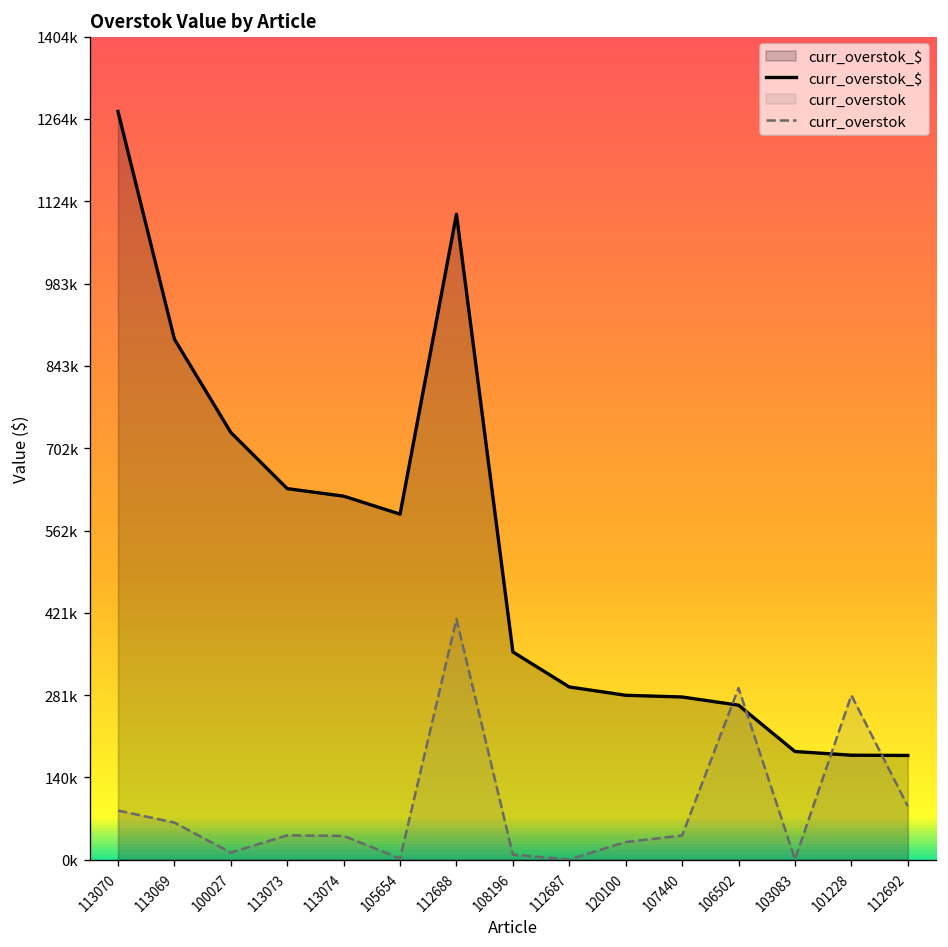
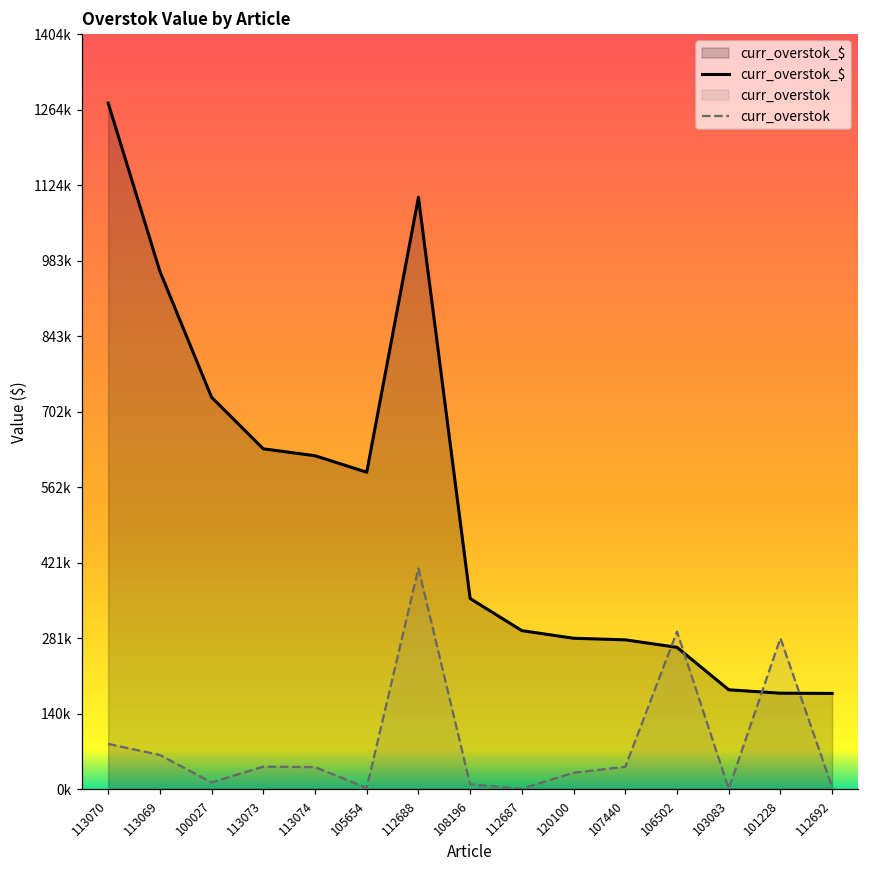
  {
    "curr_overstok_$": {
      "113070": 1280000,
-     "113069": 890000,
+     "113069": 960000,
      "100027": 730000,
      "113073": 630000,
      "113074": 620000,
      "105654": 590000,
      "112688": 1100000,
      "108196": 350000,
      "112687": 290000,
      "120100": 280000,
      "107440": 280000,
      "106502": 260000,
      "103083": 180000,
      "101228": 180000,
      "112692": 180000
    },
    "curr_overstok": {
      "113070": 80000,
      "113069": 60000,
      "100027": 10000,
      "113073": 40000,
      "113074": 40000,
      "105654": 0,
      "112688": 410000,
      "108196": 10000,
      "112687": 0,
      "120100": 30000,
      "107440": 40000,
      "106502": 290000,
      "103083": 0,
      "101228": 280000,
-     "112692": 90000
+     "112692": 0
    }
  }
